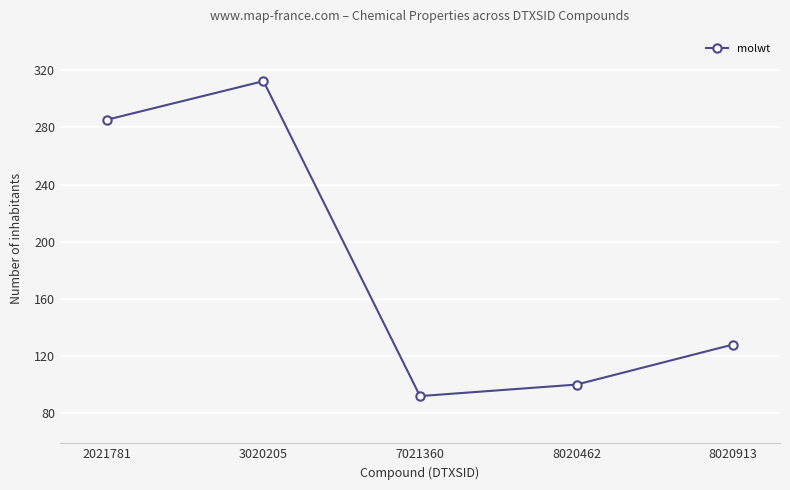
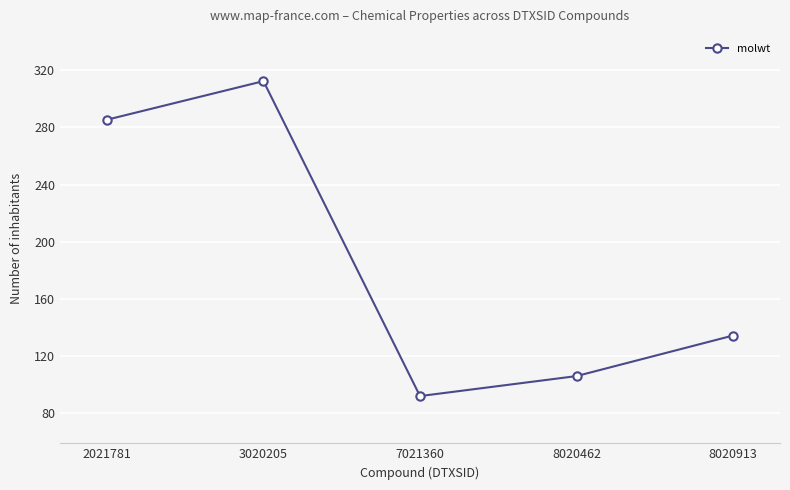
  {
    "2021781": 285,
    "3020205": 312,
    "7021360": 92,
-   "8020462": 100,
-   "8020913": 128
+   "8020462": 106,
+   "8020913": 134
  }
